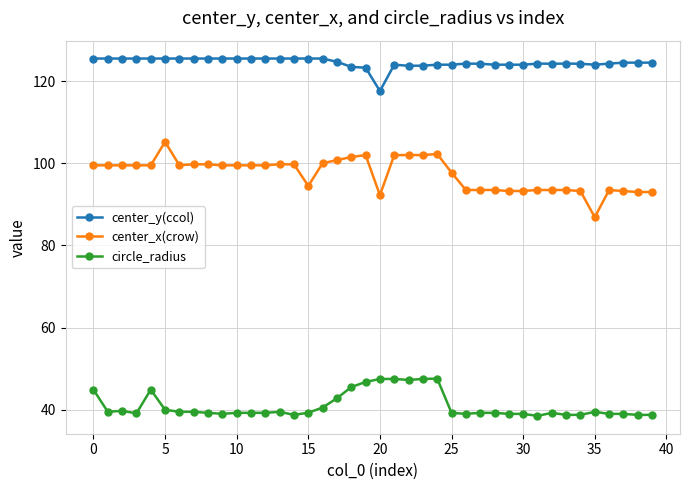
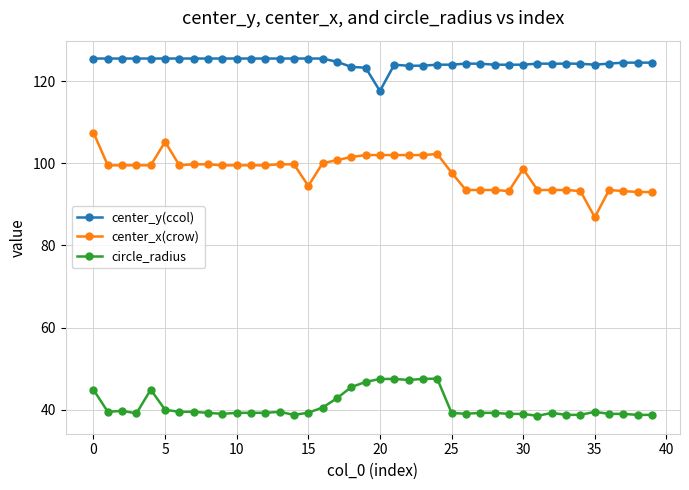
  {
    "center_y(ccol)": {
      "0": 125,
      "5": 125,
      "10": 125,
      "15": 126,
      "20": 118,
      "25": 124,
      "30": 124,
      "35": 124
    },
    "center_x(crow)": {
-     "0": 100,
+     "0": 107,
      "5": 105,
      "10": 100,
      "15": 94,
-     "20": 92,
+     "20": 102,
      "25": 98,
-     "30": 93,
+     "30": 99,
      "35": 87
    },
    "circle_radius": {
      "0": 45,
      "5": 40,
      "10": 39,
      "15": 39,
      "20": 48,
      "25": 39,
      "30": 39,
      "35": 39
    }
  }
